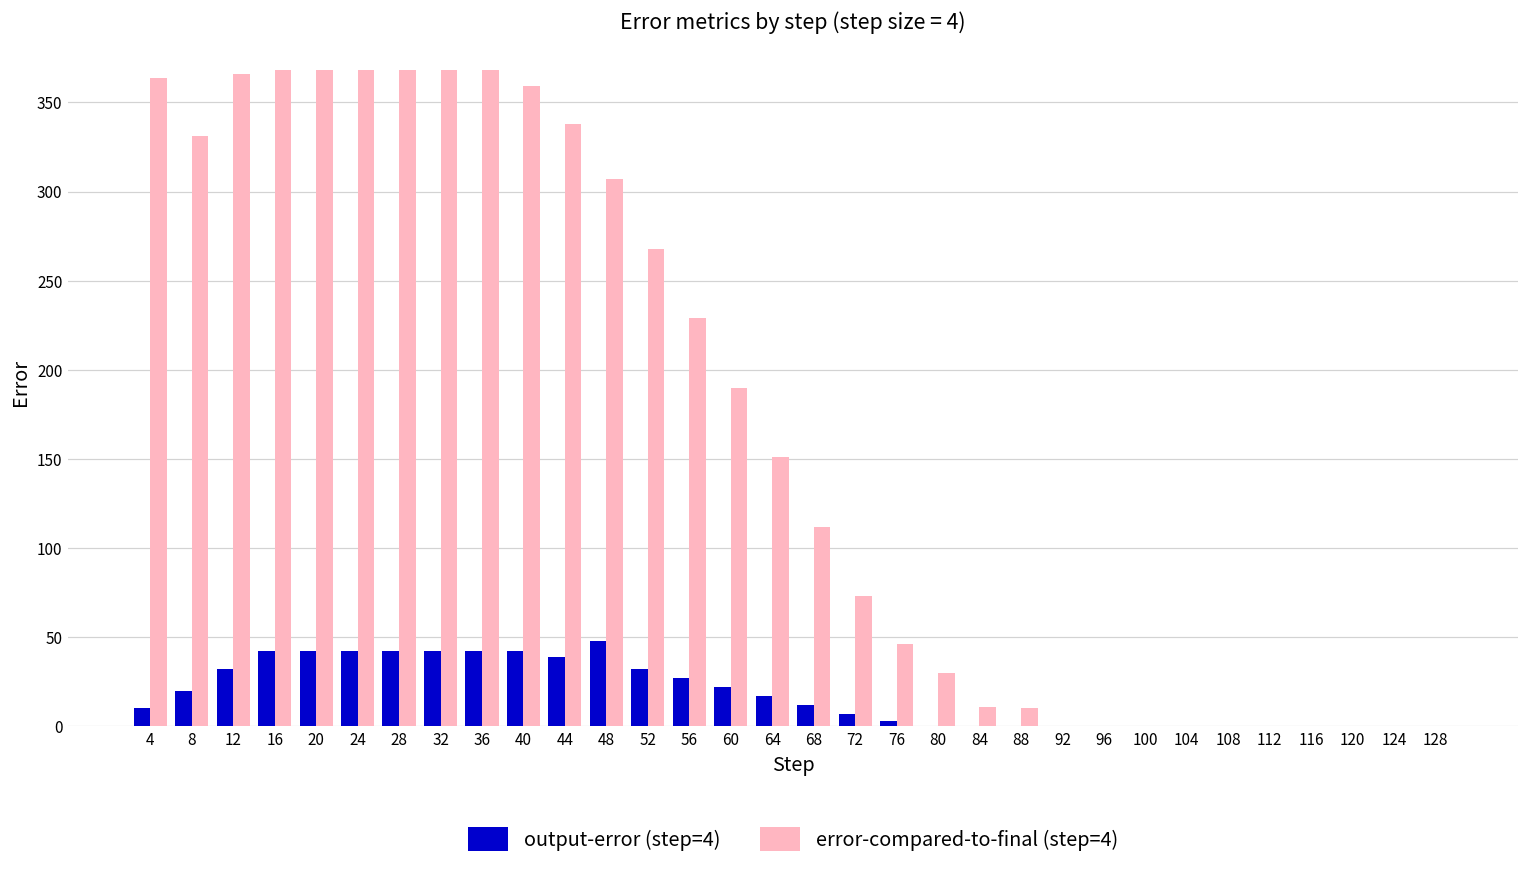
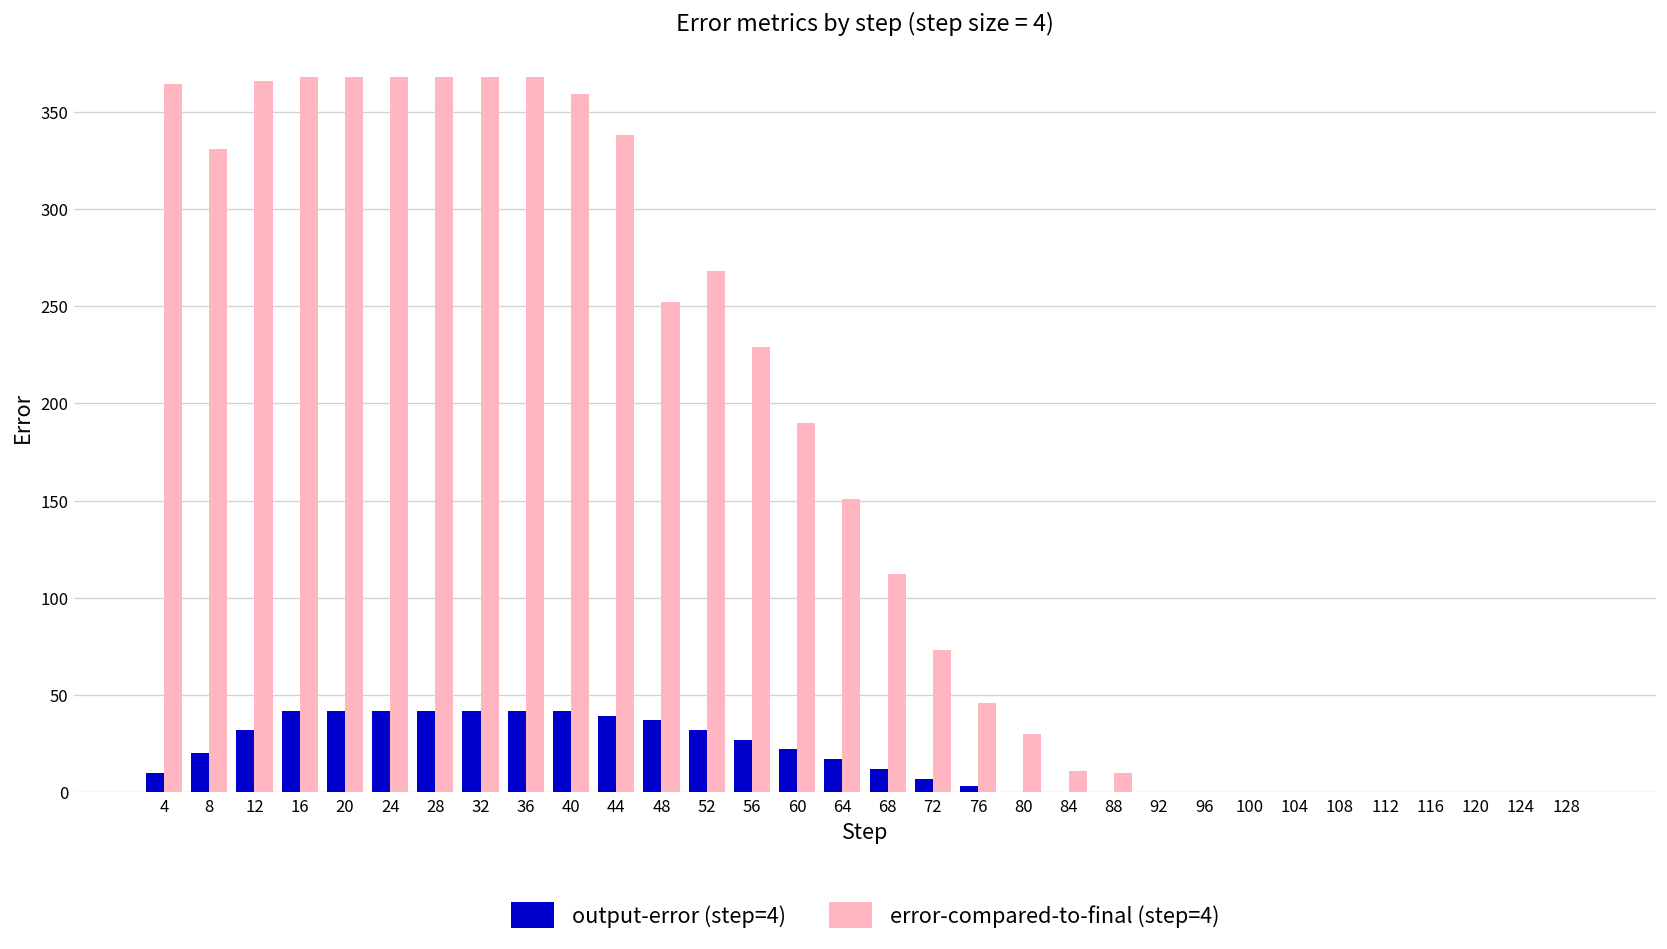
  {
    "output-error (step=4)": {
      "4": 10,
      "8": 20,
      "12": 32,
      "16": 42,
      "20": 42,
      "24": 42,
      "28": 42,
      "32": 42,
      "36": 42,
      "40": 42,
      "44": 39,
-     "48": 48,
+     "48": 37,
      "52": 32,
      "56": 27,
      "60": 22,
      "64": 17,
      "68": 12,
      "72": 7,
      "76": 3,
      "80": 0,
      "84": 0,
      "88": 0,
      "92": 0,
      "96": 0,
      "100": 0,
      "104": 0,
      "108": 0,
      "112": 0,
      "116": 0,
      "120": 0,
      "124": 0,
      "128": 0
    },
    "error-compared-to-final (step=4)": {
      "4": 364,
      "8": 331,
      "12": 366,
      "16": 368,
      "20": 368,
      "24": 368,
      "28": 368,
      "32": 368,
      "36": 368,
      "40": 359,
      "44": 338,
-     "48": 307,
+     "48": 252,
      "52": 268,
      "56": 229,
      "60": 190,
      "64": 151,
      "68": 112,
      "72": 73,
      "76": 46,
      "80": 30,
      "84": 11,
      "88": 10,
      "92": 0,
      "96": 0,
      "100": 0,
      "104": 0,
      "108": 0,
      "112": 0,
      "116": 0,
      "120": 0,
      "124": 0,
      "128": 0
    }
  }
